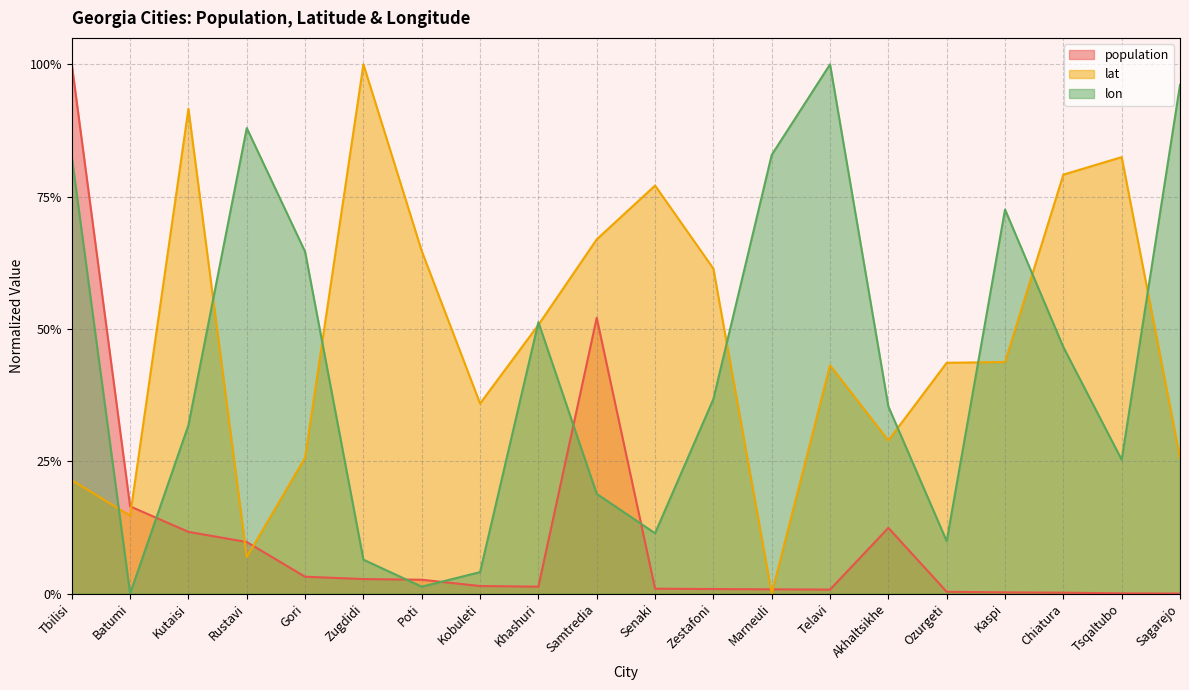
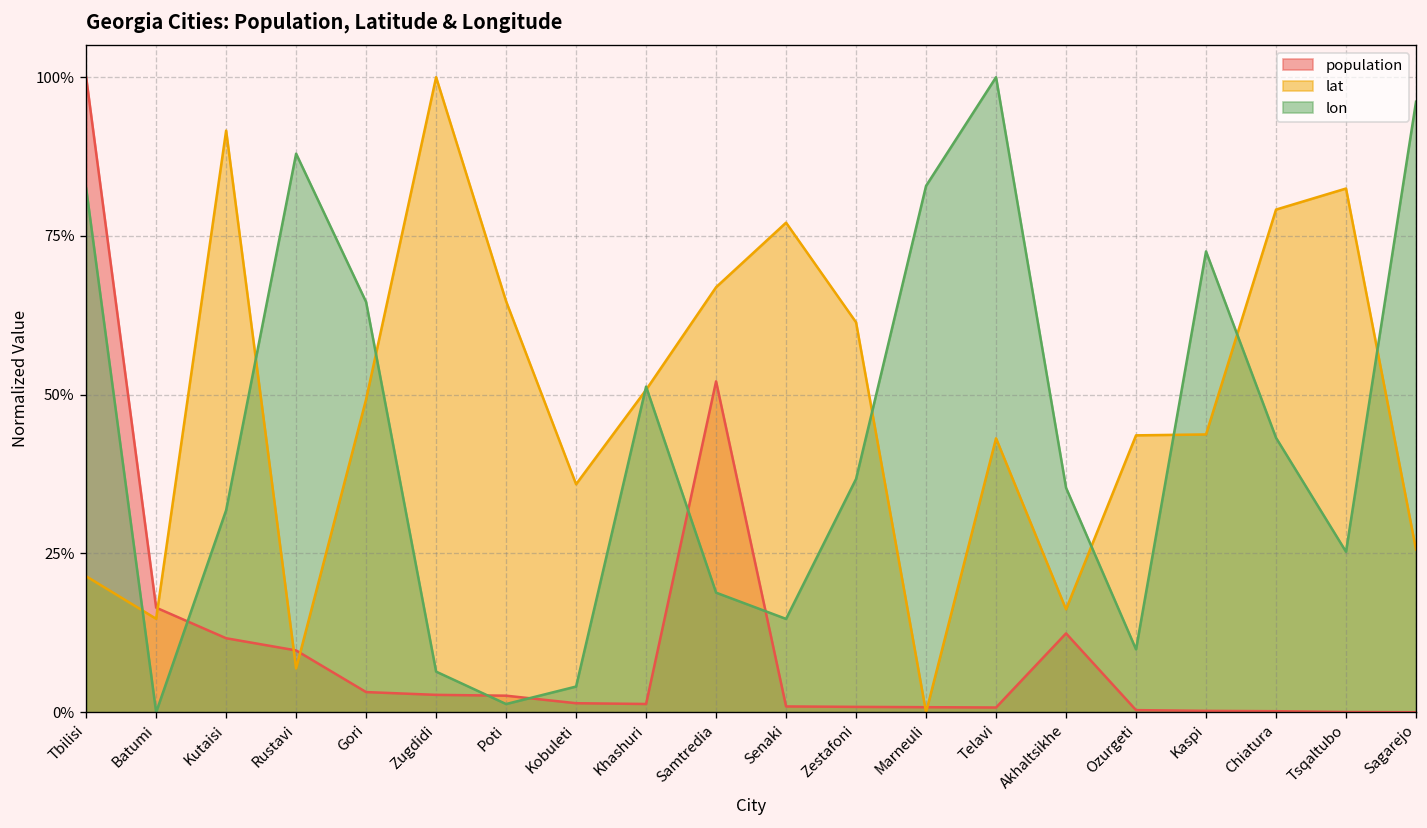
  {
    "population": {
      "Tbilisi": "100%",
      "Batumi": "16%",
      "Kutaisi": "12%",
      "Rustavi": "10%",
      "Gori": "3%",
      "Zugdidi": "3%",
      "Poti": "3%",
      "Kobuleti": "1%",
      "Khashuri": "1%",
      "Samtredia": "52%",
      "Senaki": "1%",
      "Zestafoni": "1%",
      "Marneuli": "1%",
      "Telavi": "1%",
      "Akhaltsikhe": "12%",
      "Ozurgeti": "0%",
      "Kaspi": "0%",
      "Chiatura": "0%",
      "Tsqaltubo": "0%",
      "Sagarejo": "0%"
    },
    "lat": {
      "Tbilisi": "21%",
      "Batumi": "15%",
      "Kutaisi": "92%",
      "Rustavi": "7%",
-     "Gori": "26%",
+     "Gori": "49%",
      "Zugdidi": "100%",
      "Poti": "65%",
      "Kobuleti": "36%",
      "Khashuri": "51%",
      "Samtredia": "67%",
      "Senaki": "77%",
      "Zestafoni": "61%",
      "Marneuli": "0%",
      "Telavi": "43%",
-     "Akhaltsikhe": "29%",
+     "Akhaltsikhe": "16%",
      "Ozurgeti": "44%",
      "Kaspi": "44%",
      "Chiatura": "79%",
      "Tsqaltubo": "82%",
      "Sagarejo": "26%"
    },
    "lon": {
      "Tbilisi": "83%",
      "Batumi": "0%",
      "Kutaisi": "32%",
      "Rustavi": "88%",
      "Gori": "65%",
      "Zugdidi": "6%",
      "Poti": "1%",
      "Kobuleti": "4%",
      "Khashuri": "51%",
      "Samtredia": "19%",
-     "Senaki": "11%",
+     "Senaki": "15%",
      "Zestafoni": "37%",
      "Marneuli": "83%",
      "Telavi": "100%",
      "Akhaltsikhe": "35%",
      "Ozurgeti": "10%",
      "Kaspi": "73%",
-     "Chiatura": "47%",
+     "Chiatura": "43%",
      "Tsqaltubo": "25%",
      "Sagarejo": "96%"
    }
  }
